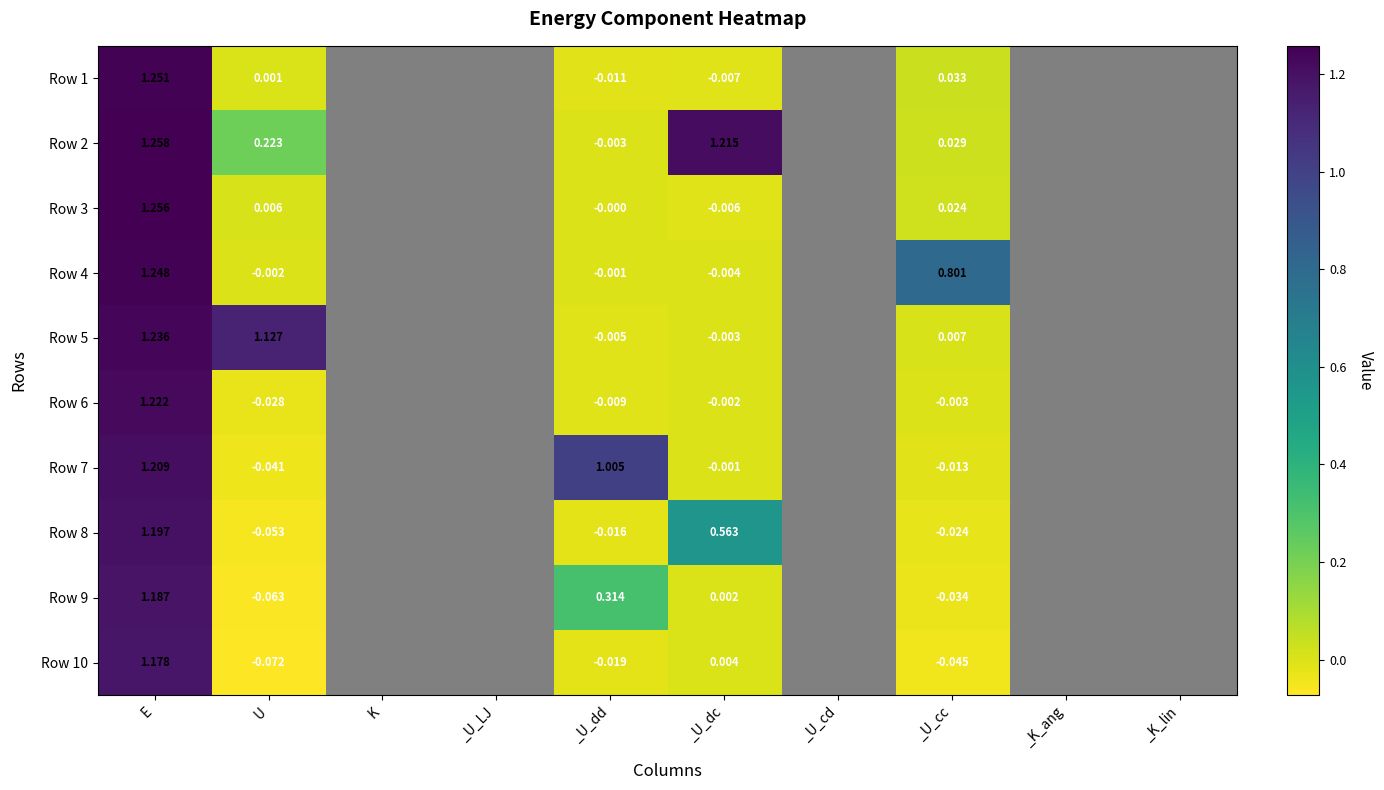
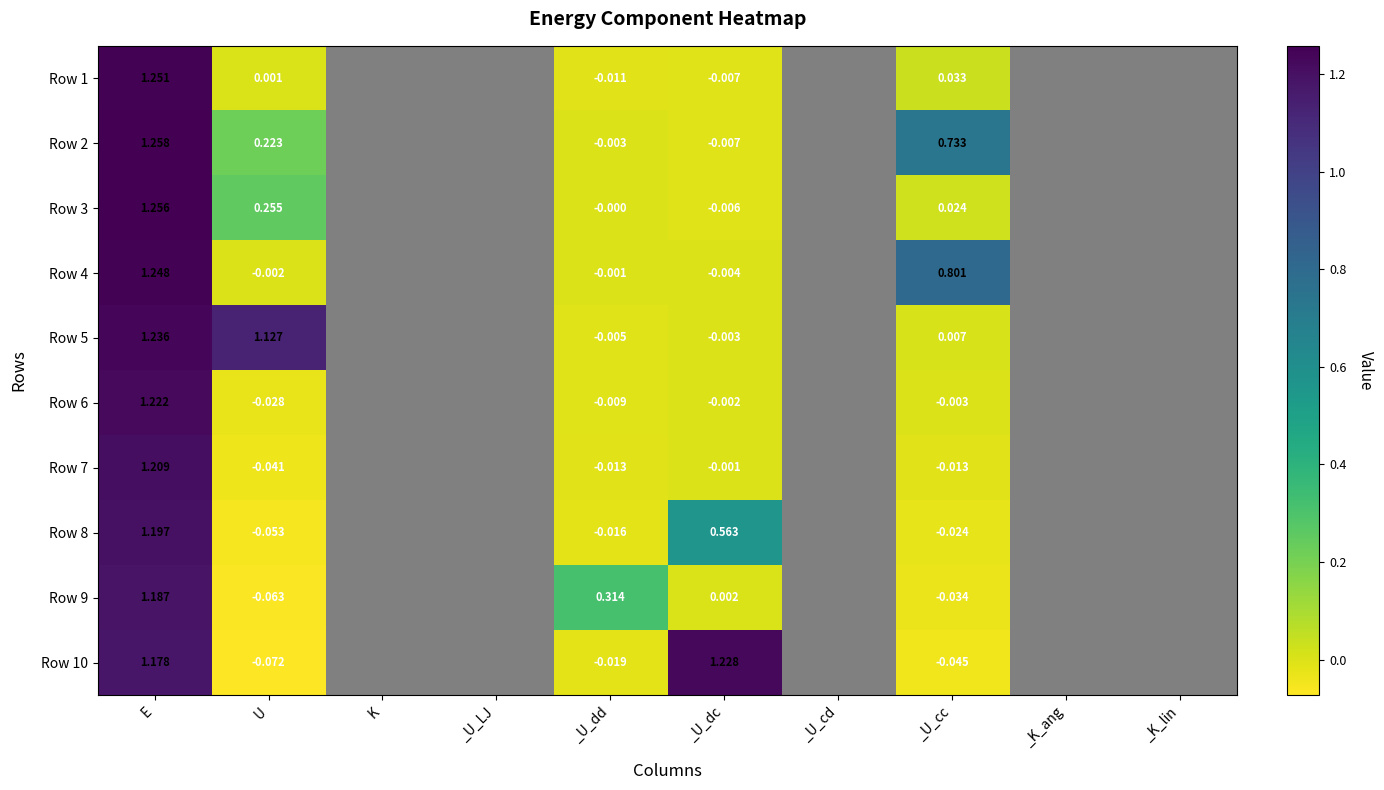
  {
    "Row 1": {
      "E": 1.251,
      "U": 0.001,
      "_U_dd": -0.011,
      "_U_dc": -0.007,
      "_U_cc": 0.033
    },
    "Row 2": {
      "E": 1.258,
      "U": 0.223,
      "_U_dd": -0.003,
-     "_U_dc": 1.215,
-     "_U_cc": 0.029
+     "_U_dc": -0.007,
+     "_U_cc": 0.733
    },
    "Row 3": {
      "E": 1.256,
-     "U": 0.006,
+     "U": 0.255,
      "_U_dd": -0.000,
      "_U_dc": -0.006,
      "_U_cc": 0.024
    },
    "Row 4": {
      "E": 1.248,
      "U": -0.002,
      "_U_dd": -0.001,
      "_U_dc": -0.004,
      "_U_cc": 0.801
    },
    "Row 5": {
      "E": 1.236,
      "U": 1.127,
      "_U_dd": -0.005,
      "_U_dc": -0.003,
      "_U_cc": 0.007
    },
    "Row 6": {
      "E": 1.222,
      "U": -0.028,
      "_U_dd": -0.009,
      "_U_dc": -0.002,
      "_U_cc": -0.003
    },
    "Row 7": {
      "E": 1.209,
      "U": -0.041,
-     "_U_dd": 1.005,
+     "_U_dd": -0.013,
      "_U_dc": -0.001,
      "_U_cc": -0.013
    },
    "Row 8": {
      "E": 1.197,
      "U": -0.053,
      "_U_dd": -0.016,
      "_U_dc": 0.563,
      "_U_cc": -0.024
    },
    "Row 9": {
      "E": 1.187,
      "U": -0.063,
      "_U_dd": 0.314,
      "_U_dc": 0.002,
      "_U_cc": -0.034
    },
    "Row 10": {
      "E": 1.178,
      "U": -0.072,
      "_U_dd": -0.019,
-     "_U_dc": 0.004,
+     "_U_dc": 1.228,
      "_U_cc": -0.045
    }
  }
